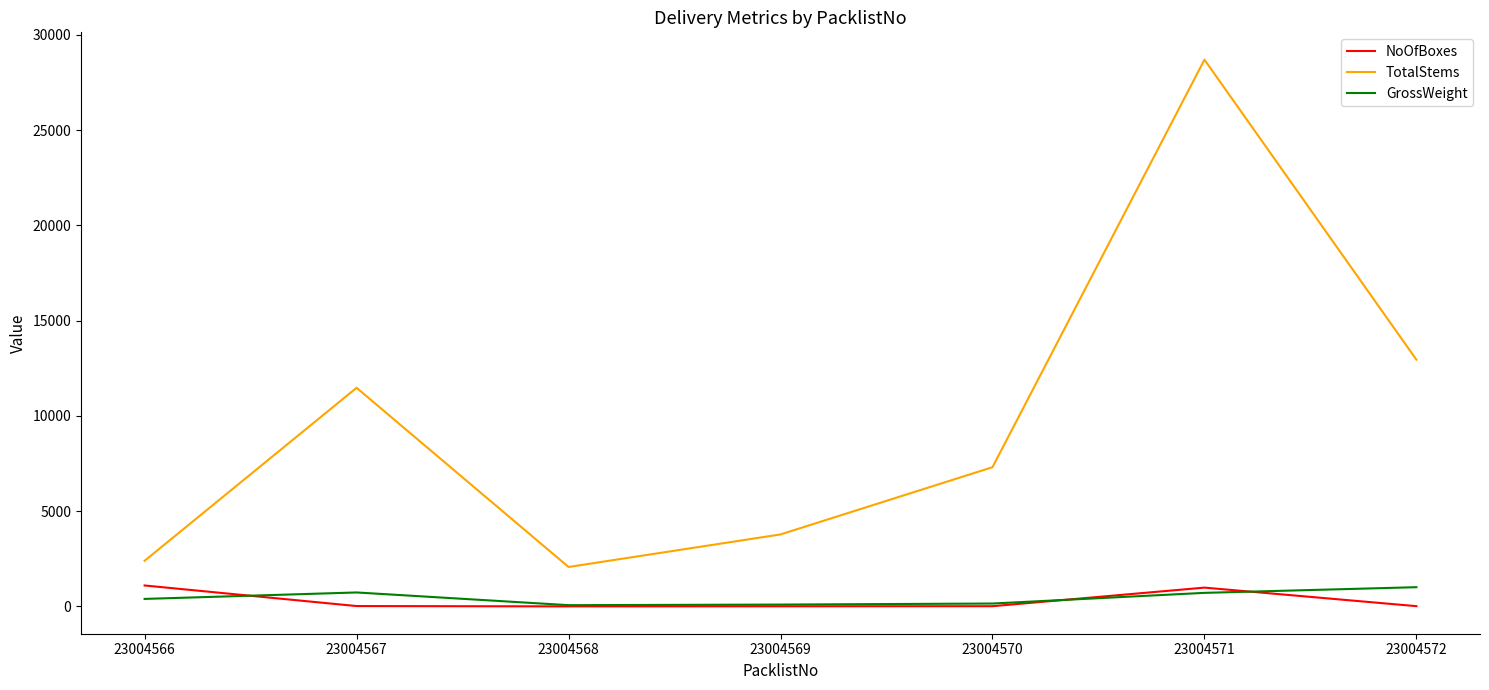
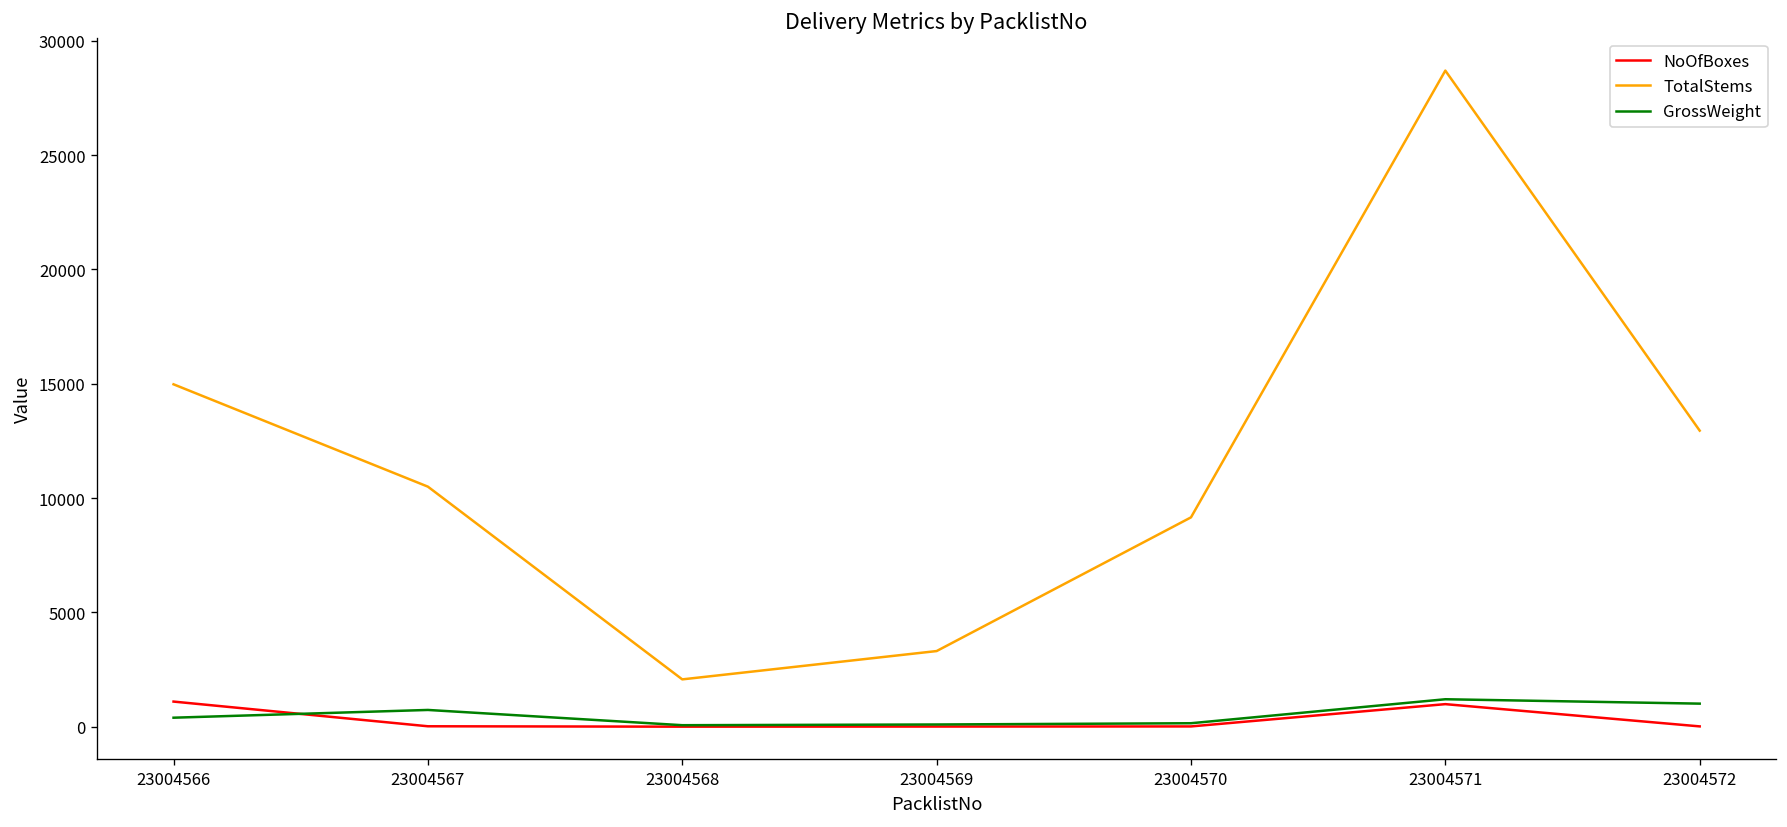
  {
    "NoOfBoxes": {
      "23004566": 1100,
      "23004567": 0,
      "23004570": 0,
      "23004571": 1000,
      "23004572": 0
    },
    "TotalStems": {
-     "23004566": 2400,
-     "23004567": 11500,
+     "23004566": 15000,
+     "23004567": 10500,
      "23004568": 2100,
-     "23004569": 3800,
-     "23004570": 7300,
+     "23004569": 3300,
+     "23004570": 9200,
      "23004571": 28700,
      "23004572": 13000
    },
    "GrossWeight": {
      "23004566": 400,
      "23004567": 700,
      "23004570": 200,
-     "23004571": 700,
+     "23004571": 1200,
      "23004572": 1000
    }
  }
